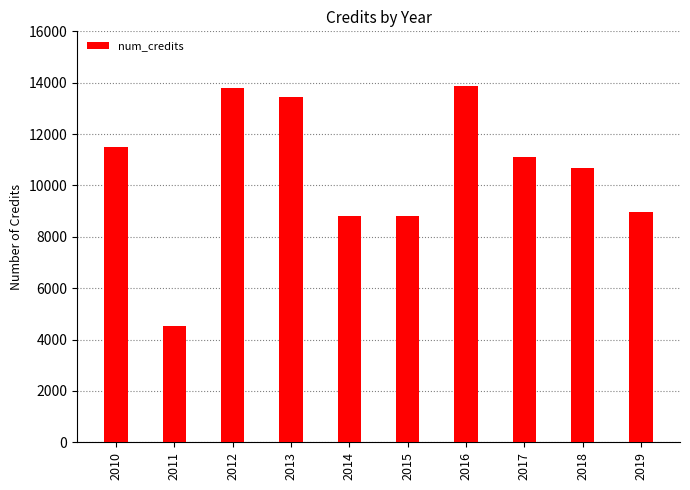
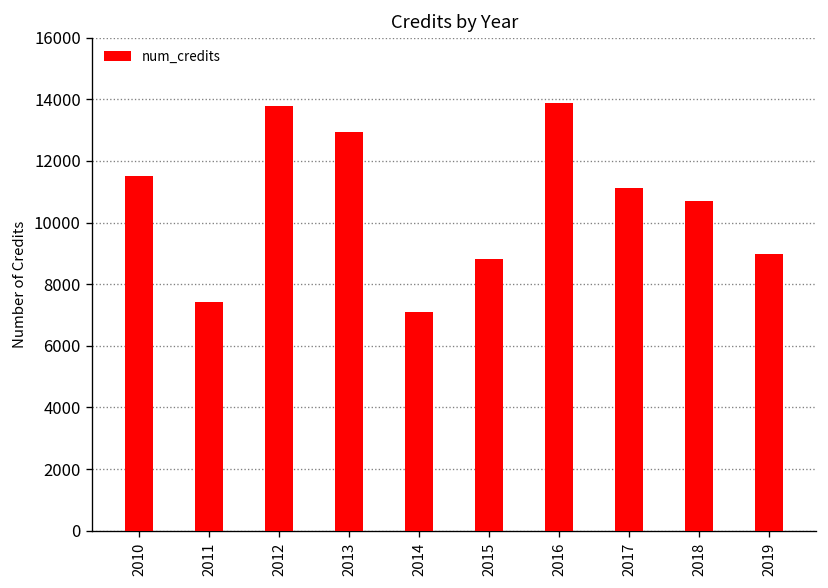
  {
    "2010": 11500,
-   "2011": 4500,
+   "2011": 7400,
    "2012": 13800,
-   "2013": 13400,
-   "2014": 8800,
+   "2013": 13000,
+   "2014": 7100,
    "2015": 8800,
    "2016": 13900,
    "2017": 11100,
    "2018": 10700,
    "2019": 9000
  }
